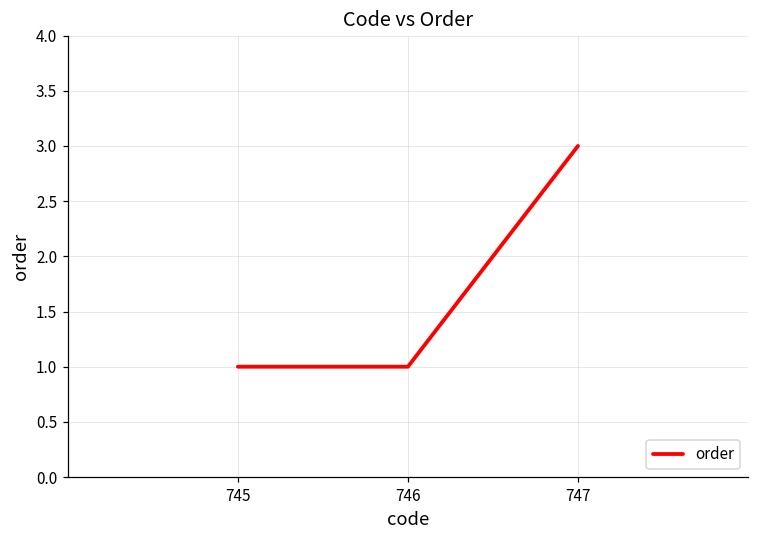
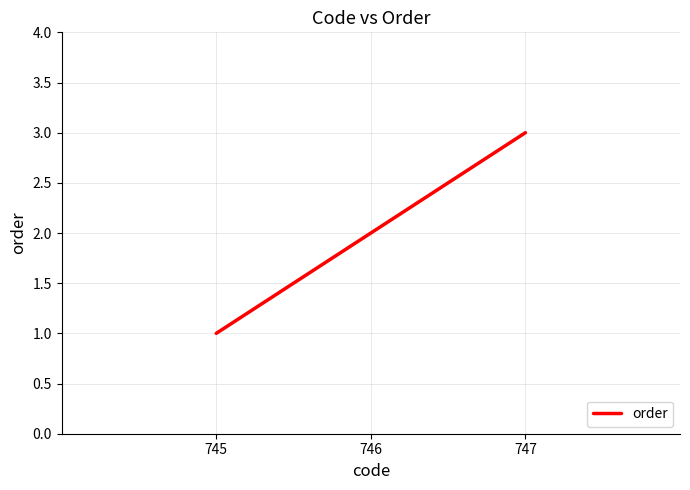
  {
    "745": 1,
-   "746": 1,
+   "746": 2,
    "747": 3
  }
